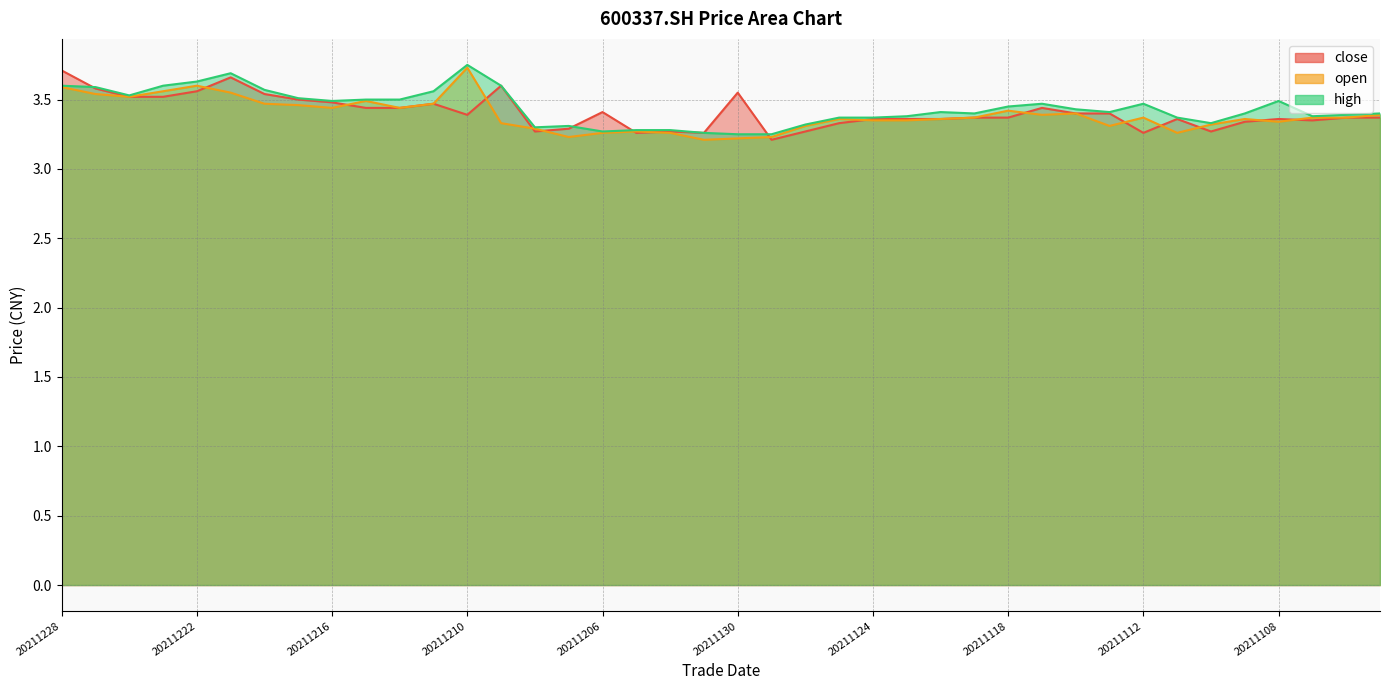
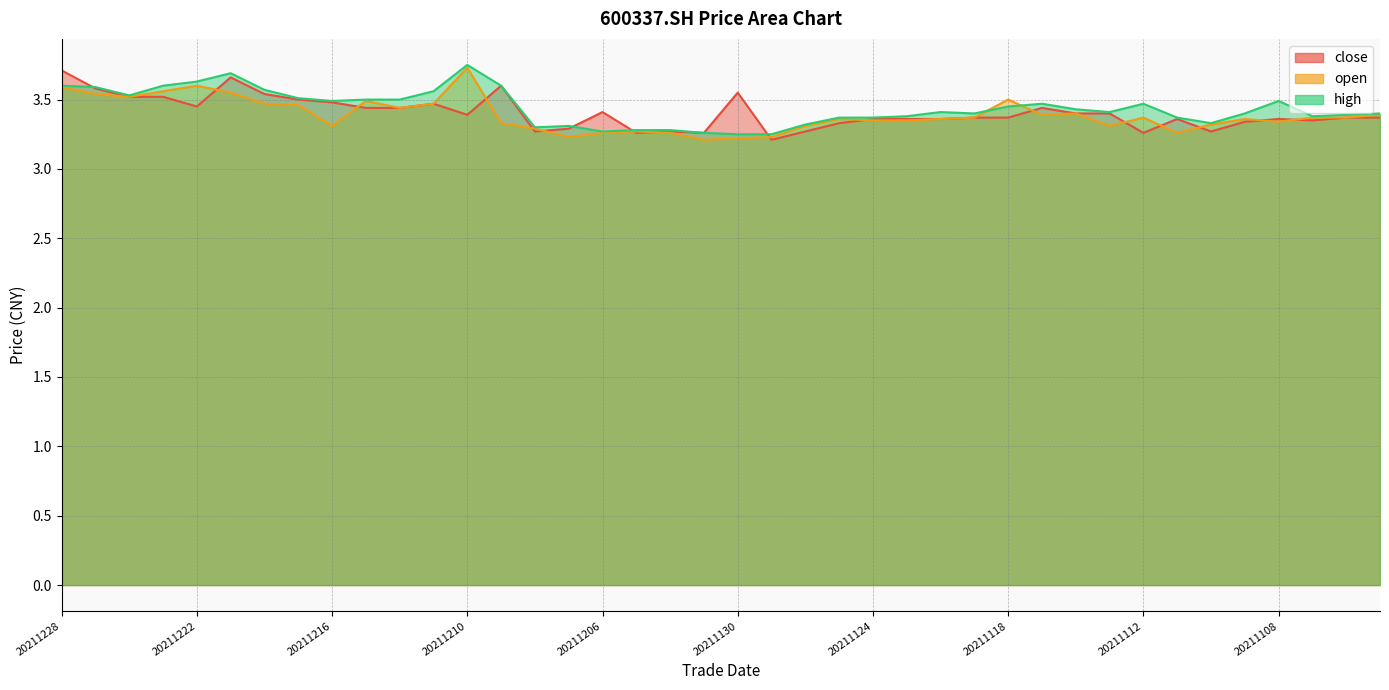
  {
    "close": {
      "20211228": 3.71,
-     "20211222": 3.56,
+     "20211222": 3.45,
      "20211210": 3.39,
      "20211206": 3.41,
      "20211130": 3.55,
      "20211118": 3.37,
      "20211112": 3.26,
      "20211108": 3.36
    },
    "open": {
      "20211222": 3.60,
-     "20211216": 3.44,
+     "20211216": 3.31,
      "20211210": 3.73,
      "20211130": 3.22,
-     "20211118": 3.42,
+     "20211118": 3.50,
      "20211112": 3.37,
      "20211108": 3.34
    },
    "high": {
      "20211222": 3.63,
      "20211210": 3.75,
      "20211130": 3.25,
      "20211118": 3.45,
      "20211112": 3.47,
      "20211108": 3.49
    }
  }
